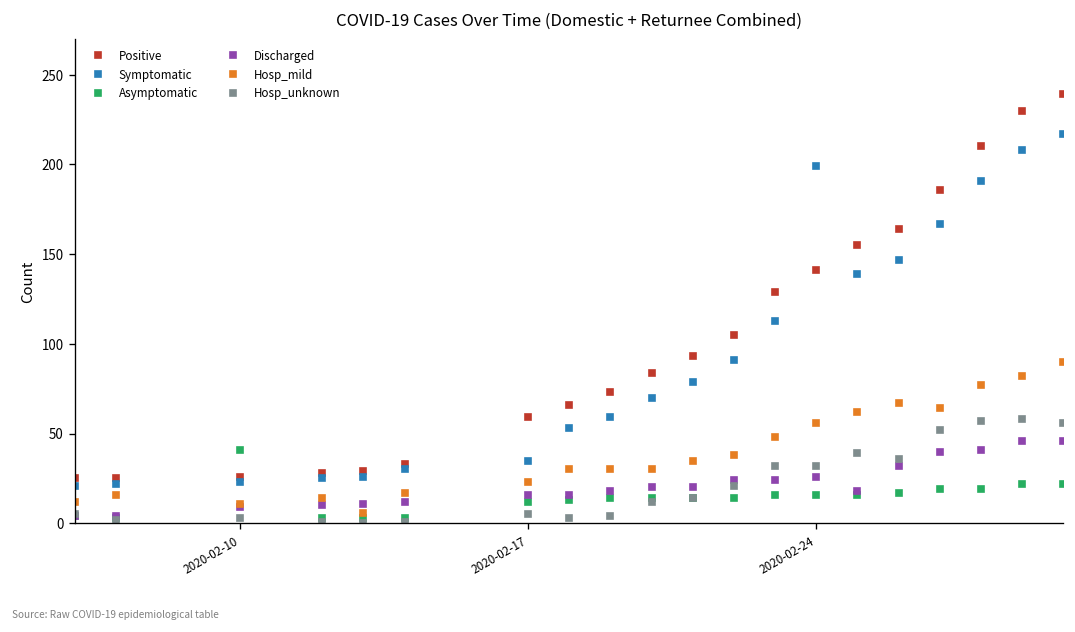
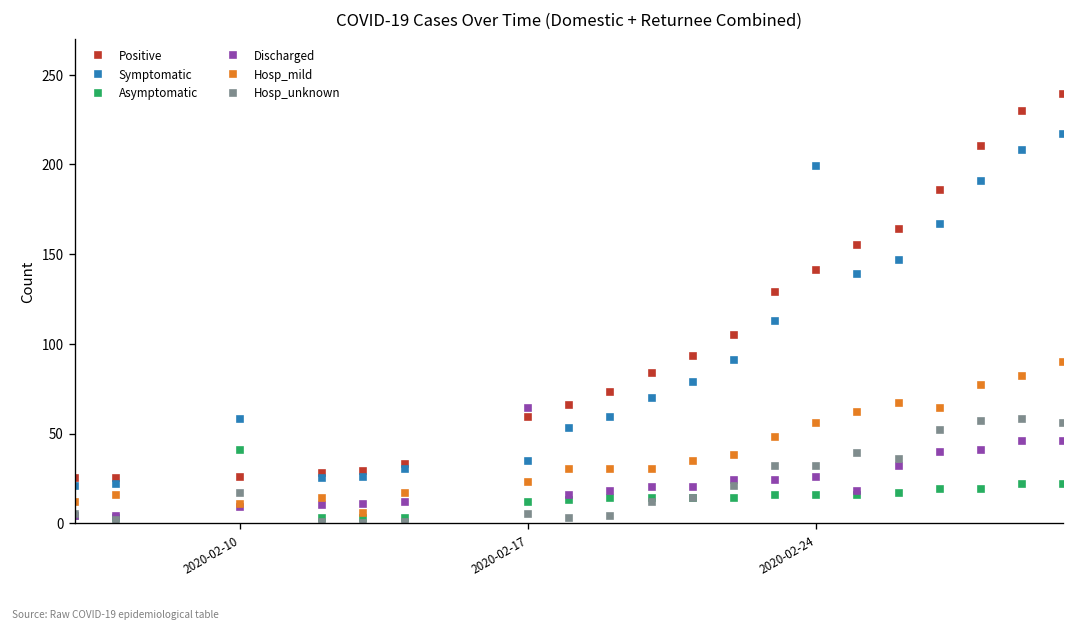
  {
    "Positive": {
      "2020-02-10": 26,
      "2020-02-17": 59,
      "2020-02-24": 141
    },
    "Symptomatic": {
-     "2020-02-10": 23,
+     "2020-02-10": 58,
      "2020-02-17": 35,
      "2020-02-24": 199
    },
    "Asymptomatic": {
      "2020-02-10": 41,
      "2020-02-17": 12,
      "2020-02-24": 16
    },
    "Discharged": {
      "2020-02-10": 9,
-     "2020-02-17": 16,
+     "2020-02-17": 64,
      "2020-02-24": 26
    },
    "Hosp_mild": {
      "2020-02-10": 11,
      "2020-02-17": 23,
      "2020-02-24": 56
    },
    "Hosp_unknown": {
-     "2020-02-10": 3,
+     "2020-02-10": 17,
      "2020-02-17": 5,
      "2020-02-24": 32
    }
  }
